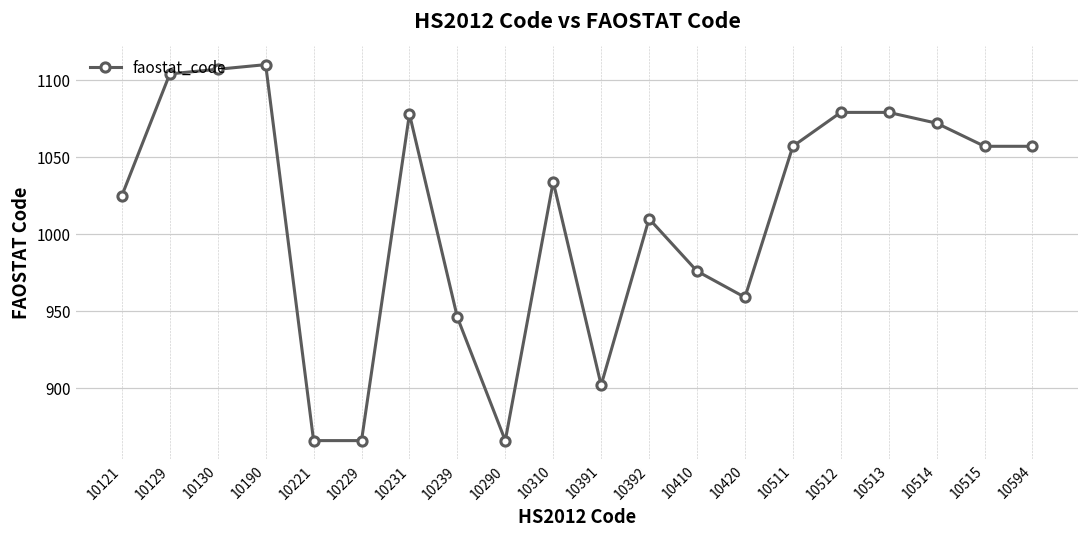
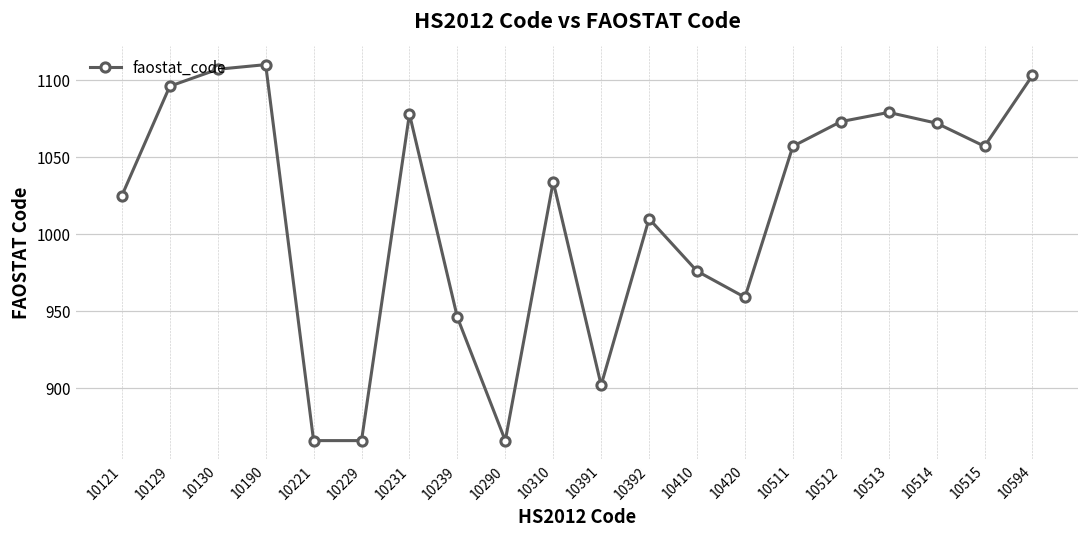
  {
    "10121": 1025,
-   "10129": 1104,
+   "10129": 1096,
    "10130": 1107,
    "10190": 1110,
    "10221": 866,
    "10229": 866,
    "10231": 1078,
    "10239": 946,
    "10290": 866,
    "10310": 1034,
    "10391": 902,
    "10392": 1010,
    "10410": 976,
    "10420": 959,
    "10511": 1057,
-   "10512": 1079,
+   "10512": 1073,
    "10513": 1079,
    "10514": 1072,
    "10515": 1057,
-   "10594": 1057
+   "10594": 1103
  }
